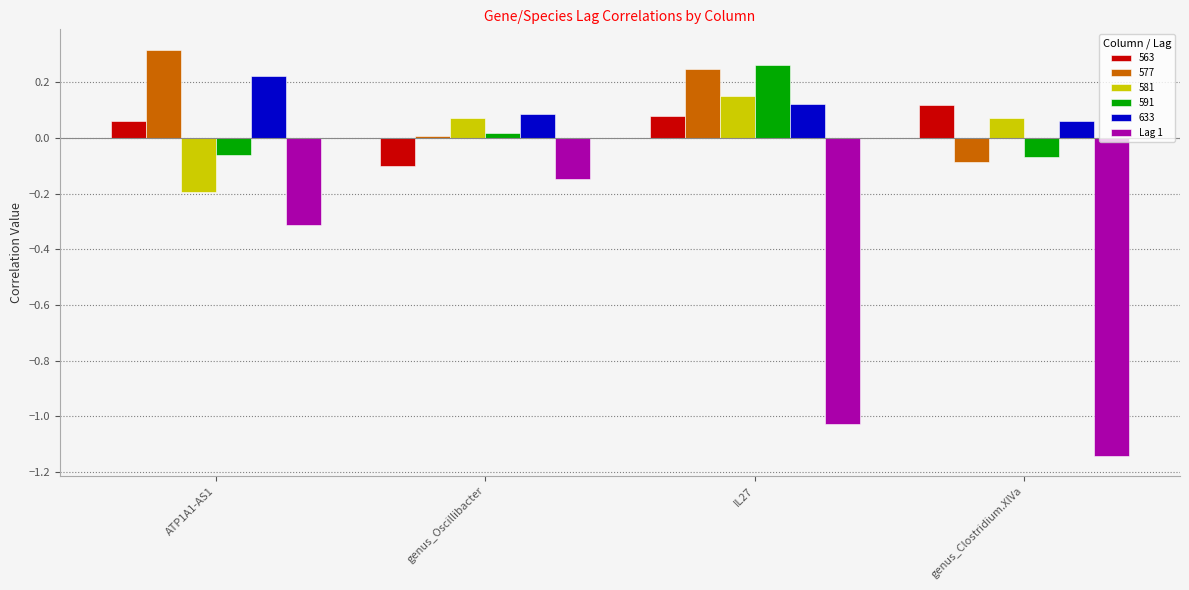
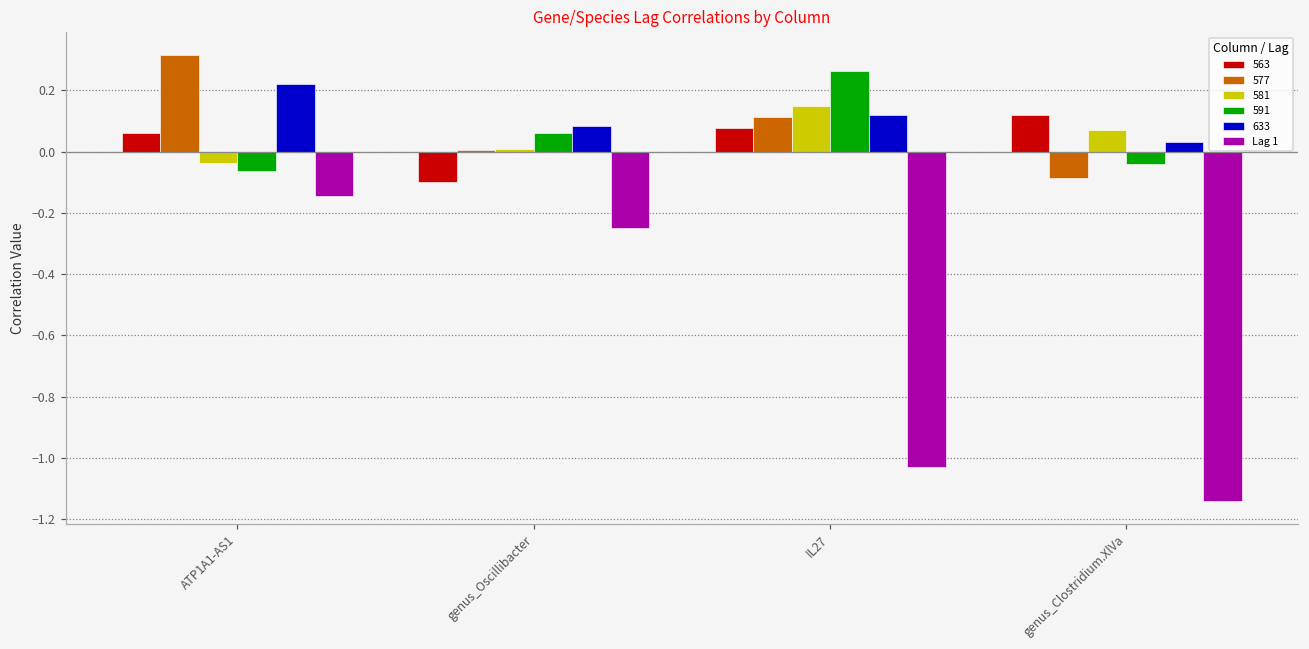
  {
    "563": {
      "ATP1A1-AS1": 0.06,
      "genus_Oscillibacter": -0.10,
      "IL27": 0.08,
      "genus_Clostridium.XlVa": 0.12
    },
    "577": {
      "ATP1A1-AS1": 0.32,
-     "IL27": 0.25,
+     "IL27": 0.11,
      "genus_Clostridium.XlVa": -0.09
    },
    "581": {
-     "ATP1A1-AS1": -0.19,
-     "genus_Oscillibacter": 0.07,
+     "ATP1A1-AS1": -0.04,
+     "genus_Oscillibacter": 0.01,
      "IL27": 0.15,
      "genus_Clostridium.XlVa": 0.07
    },
    "591": {
      "ATP1A1-AS1": -0.06,
-     "genus_Oscillibacter": 0.02,
+     "genus_Oscillibacter": 0.06,
      "IL27": 0.26,
-     "genus_Clostridium.XlVa": -0.07
+     "genus_Clostridium.XlVa": -0.04
    },
    "633": {
      "ATP1A1-AS1": 0.22,
      "genus_Oscillibacter": 0.09,
      "IL27": 0.12,
-     "genus_Clostridium.XlVa": 0.06
+     "genus_Clostridium.XlVa": 0.03
    },
    "Lag 1": {
-     "ATP1A1-AS1": -0.31,
-     "genus_Oscillibacter": -0.15,
+     "ATP1A1-AS1": -0.14,
+     "genus_Oscillibacter": -0.25,
      "IL27": -1.03,
      "genus_Clostridium.XlVa": -1.14
    }
  }
